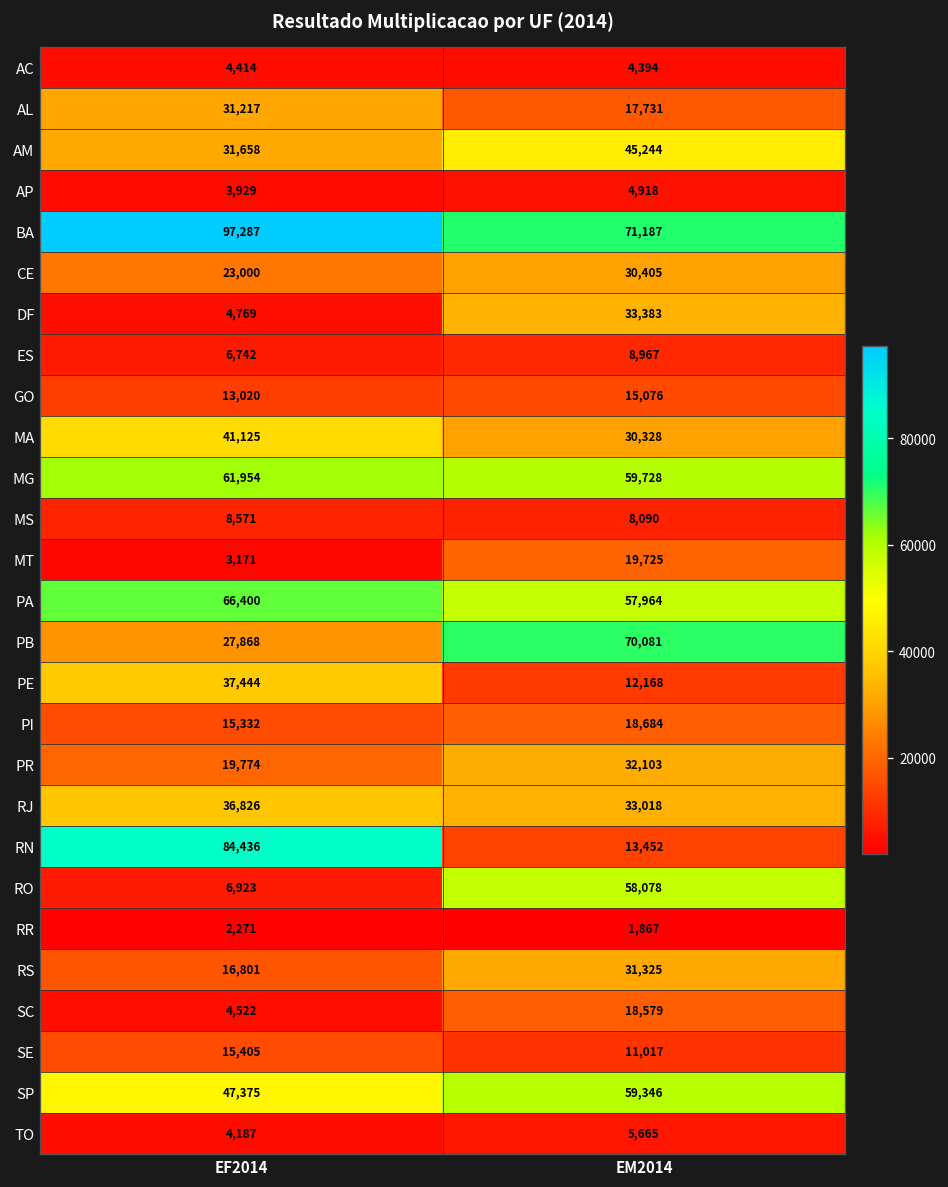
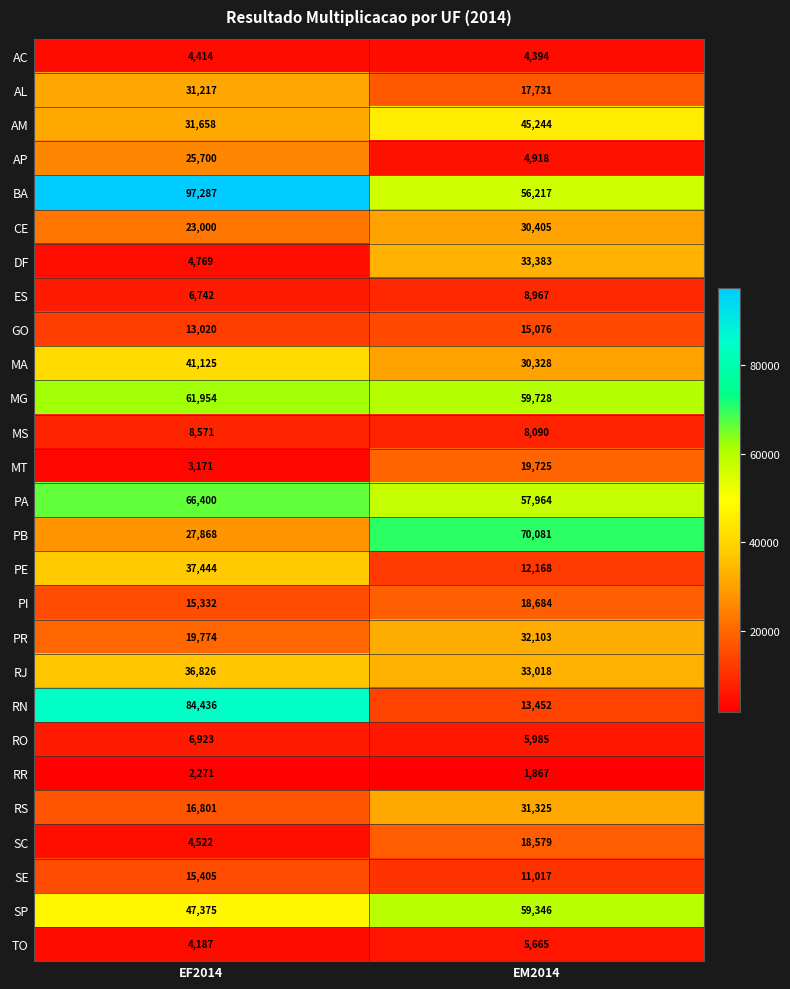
  {
    "AC": {
      "EF2014": "4,414",
      "EM2014": "4,394"
    },
    "AL": {
      "EF2014": "31,217",
      "EM2014": "17,731"
    },
    "AM": {
      "EF2014": "31,658",
      "EM2014": "45,244"
    },
    "AP": {
-     "EF2014": "3,929",
+     "EF2014": "25,700",
      "EM2014": "4,918"
    },
    "BA": {
      "EF2014": "97,287",
-     "EM2014": "71,187"
+     "EM2014": "56,217"
    },
    "CE": {
      "EF2014": "23,000",
      "EM2014": "30,405"
    },
    "DF": {
      "EF2014": "4,769",
      "EM2014": "33,383"
    },
    "ES": {
      "EF2014": "6,742",
      "EM2014": "8,967"
    },
    "GO": {
      "EF2014": "13,020",
      "EM2014": "15,076"
    },
    "MA": {
      "EF2014": "41,125",
      "EM2014": "30,328"
    },
    "MG": {
      "EF2014": "61,954",
      "EM2014": "59,728"
    },
    "MS": {
      "EF2014": "8,571",
      "EM2014": "8,090"
    },
    "MT": {
      "EF2014": "3,171",
      "EM2014": "19,725"
    },
    "PA": {
      "EF2014": "66,400",
      "EM2014": "57,964"
    },
    "PB": {
      "EF2014": "27,868",
      "EM2014": "70,081"
    },
    "PE": {
      "EF2014": "37,444",
      "EM2014": "12,168"
    },
    "PI": {
      "EF2014": "15,332",
      "EM2014": "18,684"
    },
    "PR": {
      "EF2014": "19,774",
      "EM2014": "32,103"
    },
    "RJ": {
      "EF2014": "36,826",
      "EM2014": "33,018"
    },
    "RN": {
      "EF2014": "84,436",
      "EM2014": "13,452"
    },
    "RO": {
      "EF2014": "6,923",
-     "EM2014": "58,078"
+     "EM2014": "5,985"
    },
    "RR": {
      "EF2014": "2,271",
      "EM2014": "1,867"
    },
    "RS": {
      "EF2014": "16,801",
      "EM2014": "31,325"
    },
    "SC": {
      "EF2014": "4,522",
      "EM2014": "18,579"
    },
    "SE": {
      "EF2014": "15,405",
      "EM2014": "11,017"
    },
    "SP": {
      "EF2014": "47,375",
      "EM2014": "59,346"
    },
    "TO": {
      "EF2014": "4,187",
      "EM2014": "5,665"
    }
  }
